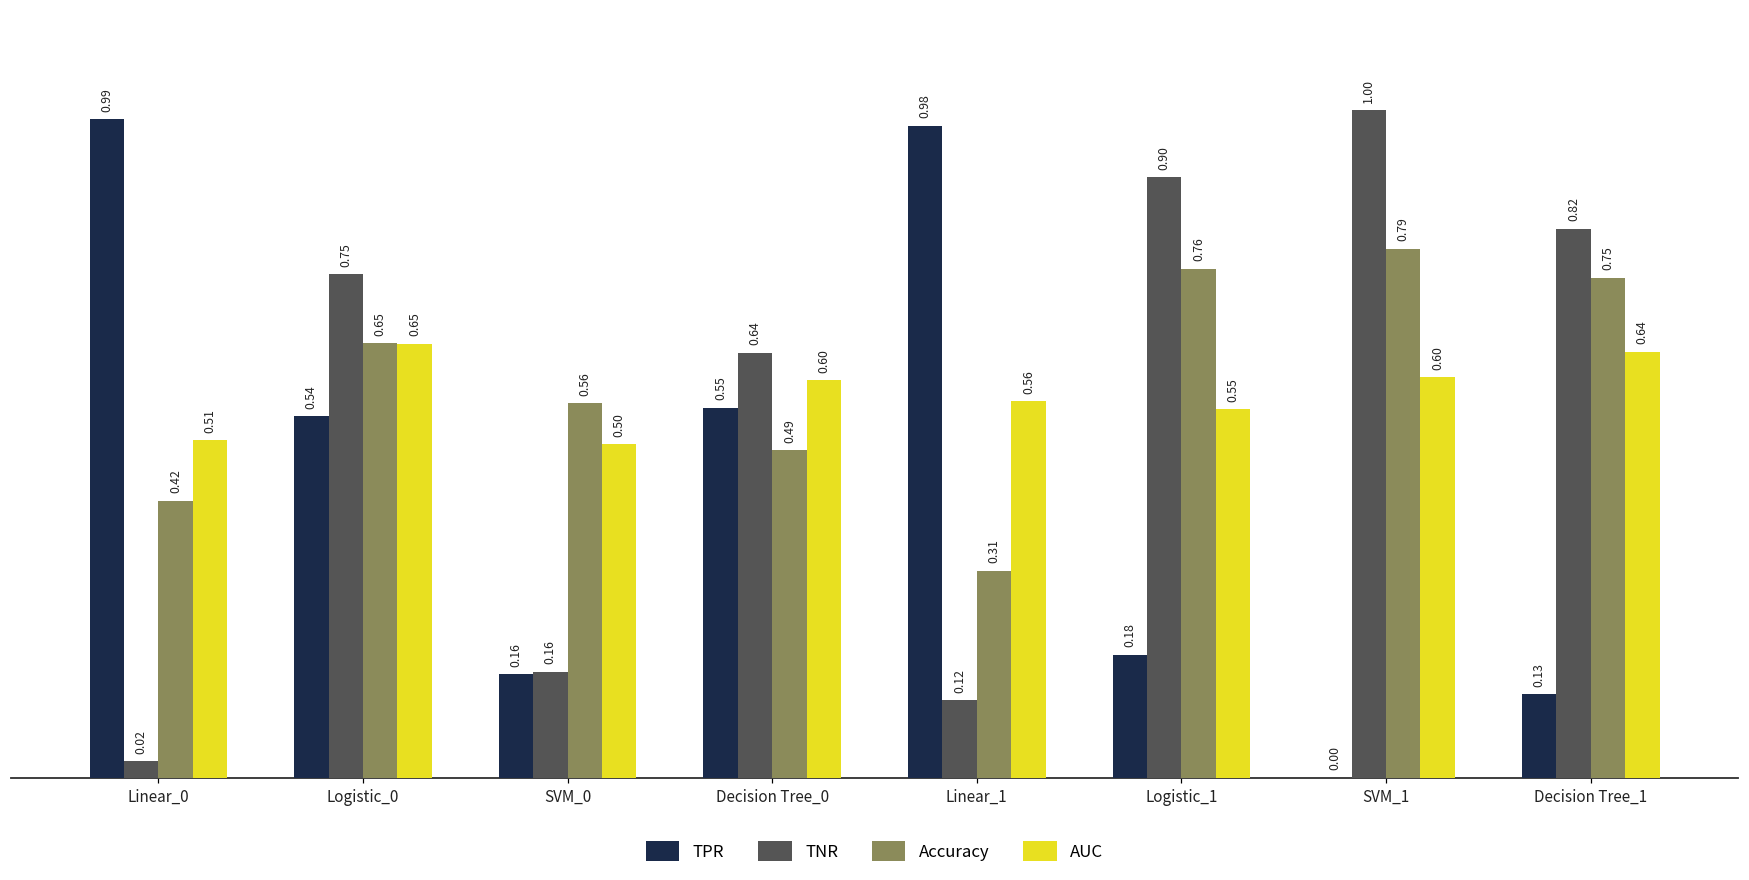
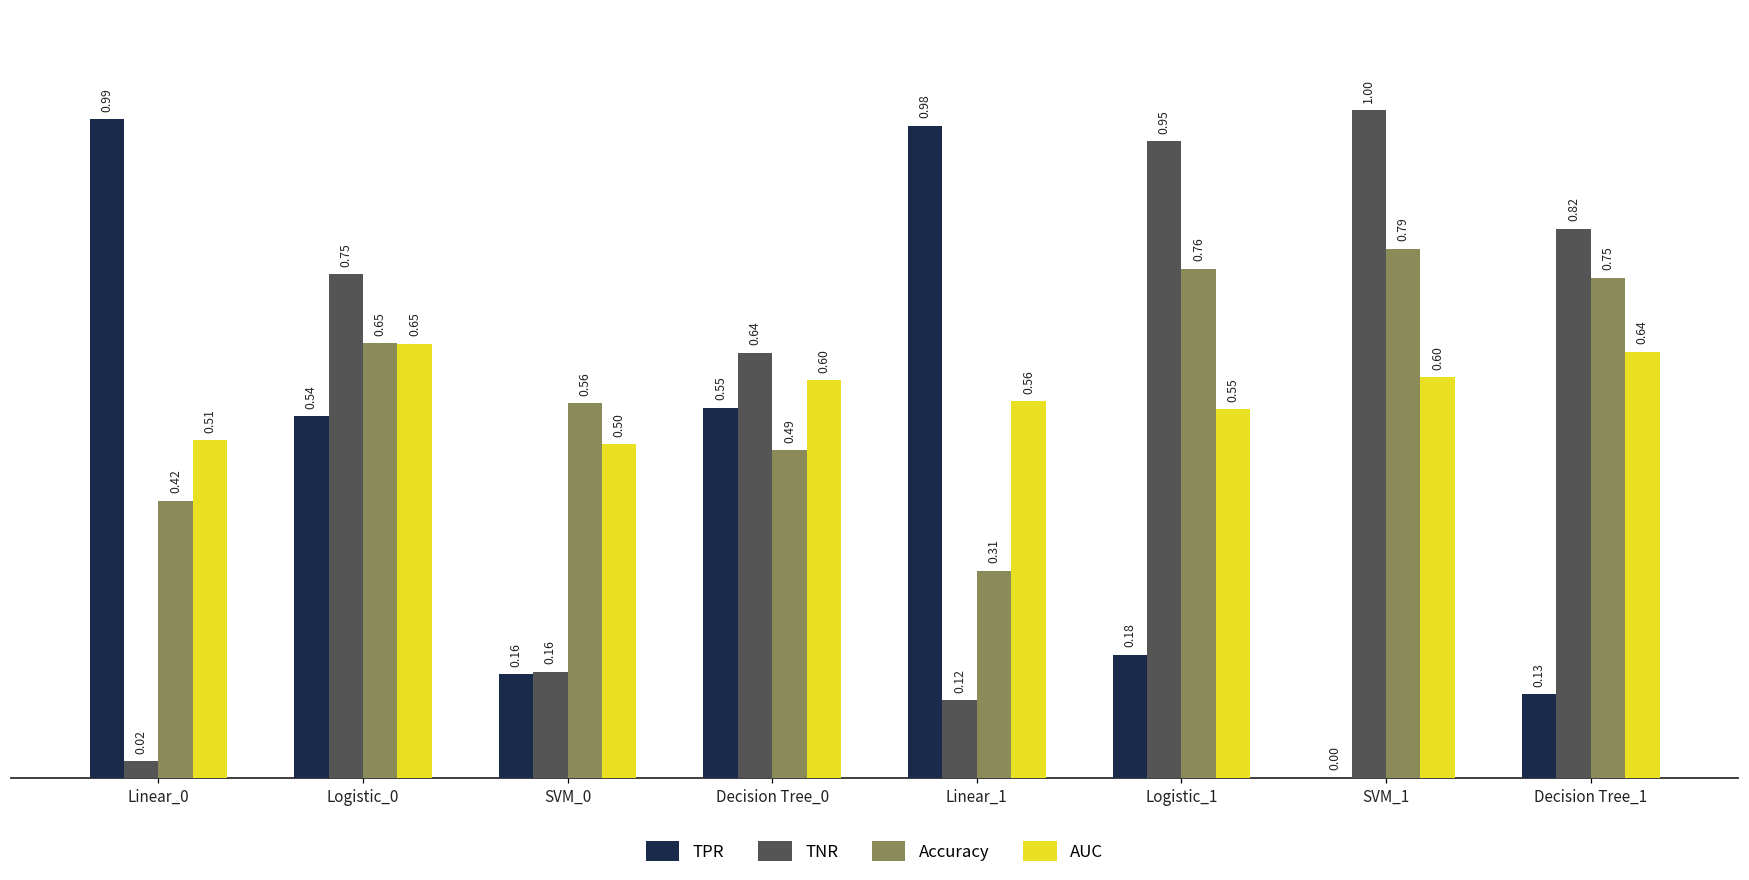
  {
    "TPR": {
      "Linear_0": 0.99,
      "Logistic_0": 0.54,
      "SVM_0": 0.16,
      "Decision Tree_0": 0.55,
      "Linear_1": 0.98,
      "Logistic_1": 0.18,
      "SVM_1": 0.00,
      "Decision Tree_1": 0.13
    },
    "TNR": {
      "Linear_0": 0.02,
      "Logistic_0": 0.75,
      "SVM_0": 0.16,
      "Decision Tree_0": 0.64,
      "Linear_1": 0.12,
-     "Logistic_1": 0.90,
+     "Logistic_1": 0.95,
      "SVM_1": 1.00,
      "Decision Tree_1": 0.82
    },
    "Accuracy": {
      "Linear_0": 0.42,
      "Logistic_0": 0.65,
      "SVM_0": 0.56,
      "Decision Tree_0": 0.49,
      "Linear_1": 0.31,
      "Logistic_1": 0.76,
      "SVM_1": 0.79,
      "Decision Tree_1": 0.75
    },
    "AUC": {
      "Linear_0": 0.51,
      "Logistic_0": 0.65,
      "SVM_0": 0.50,
      "Decision Tree_0": 0.60,
      "Linear_1": 0.56,
      "Logistic_1": 0.55,
      "SVM_1": 0.60,
      "Decision Tree_1": 0.64
    }
  }
